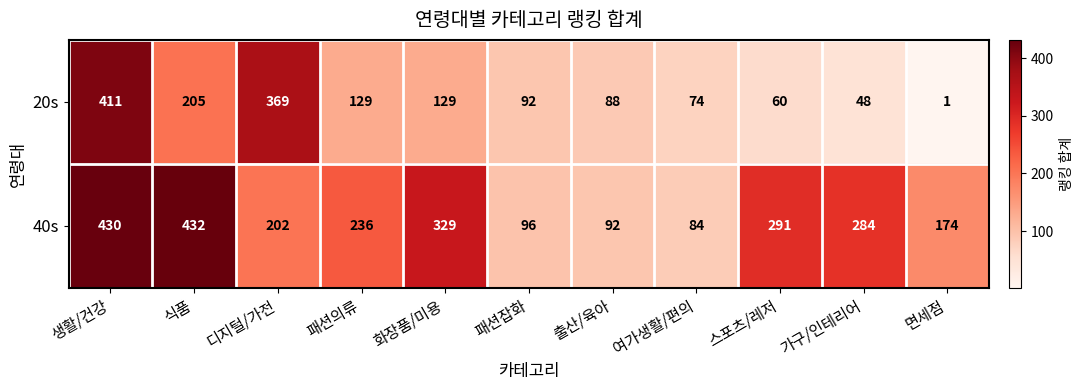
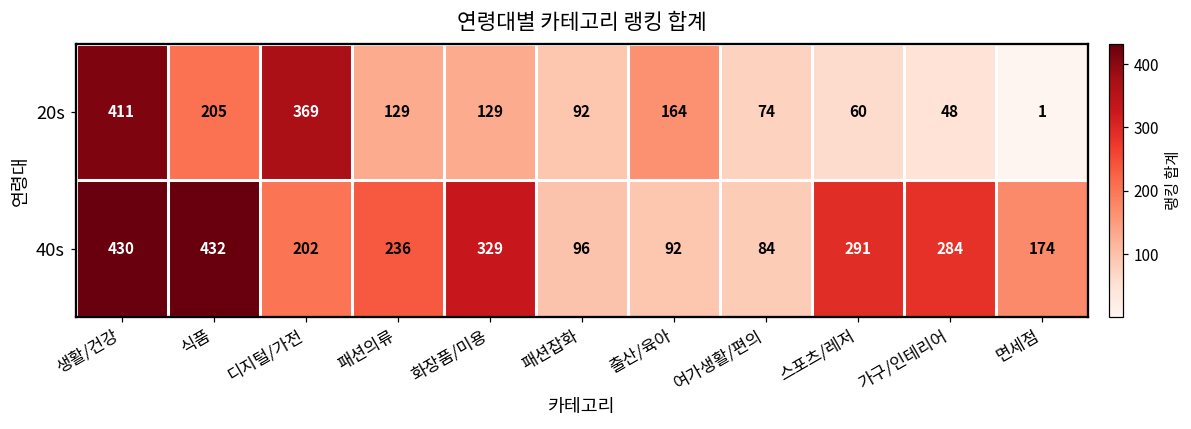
  {
    "20s": {
      "생활/건강": 411,
      "식품": 205,
      "디지털/가전": 369,
      "패션의류": 129,
      "화장품/미용": 129,
      "패션잡화": 92,
-     "출산/육아": 88,
+     "출산/육아": 164,
      "여가생활/편의": 74,
      "스포츠/레저": 60,
      "가구/인테리어": 48,
      "면세점": 1
    },
    "40s": {
      "생활/건강": 430,
      "식품": 432,
      "디지털/가전": 202,
      "패션의류": 236,
      "화장품/미용": 329,
      "패션잡화": 96,
      "출산/육아": 92,
      "여가생활/편의": 84,
      "스포츠/레저": 291,
      "가구/인테리어": 284,
      "면세점": 174
    }
  }
